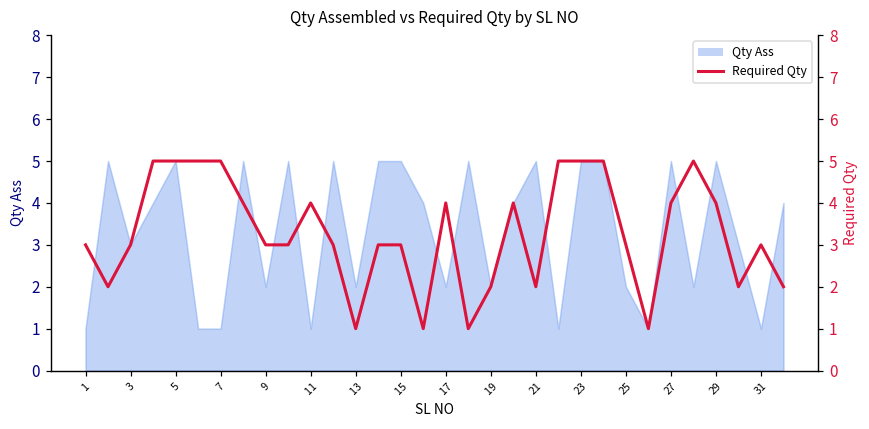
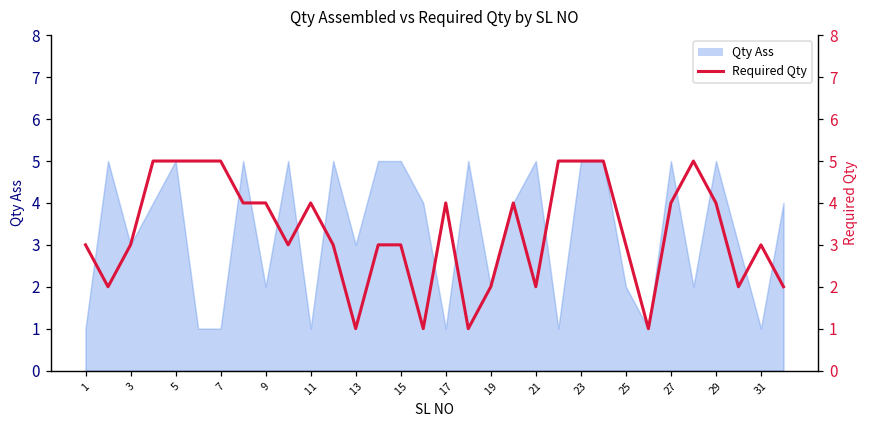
  {
    "Qty Ass": {
      "1": 1,
      "3": 3,
      "5": 5,
      "7": 1,
      "9": 2,
      "11": 1,
-     "13": 2,
+     "13": 3,
      "15": 5,
-     "17": 2,
+     "17": 1,
      "19": 2,
      "21": 5,
      "23": 5,
      "25": 2,
      "27": 5,
      "29": 5,
      "31": 1
    },
    "Required Qty": {
      "1": 3,
      "3": 3,
      "5": 5,
      "7": 5,
-     "9": 3,
+     "9": 4,
      "11": 4,
      "13": 1,
      "15": 3,
      "17": 4,
      "19": 2,
      "21": 2,
      "23": 5,
      "25": 3,
      "27": 4,
      "29": 4,
      "31": 3
    }
  }
